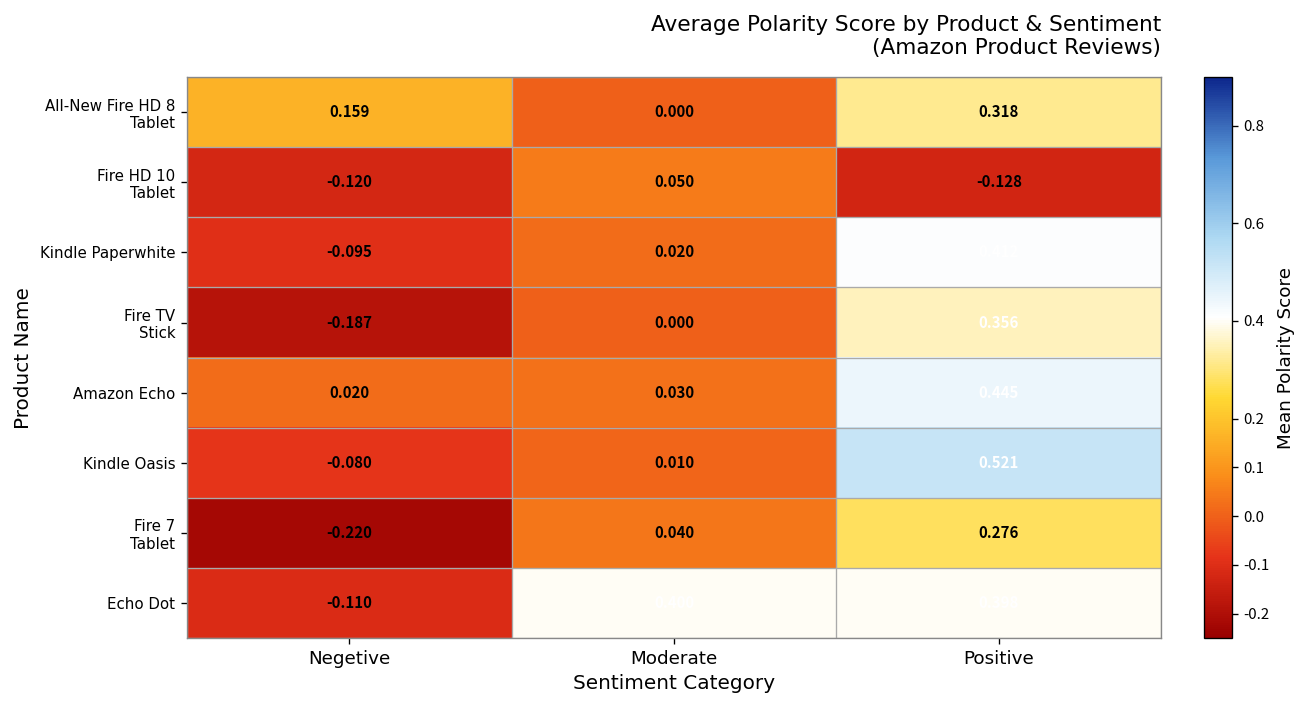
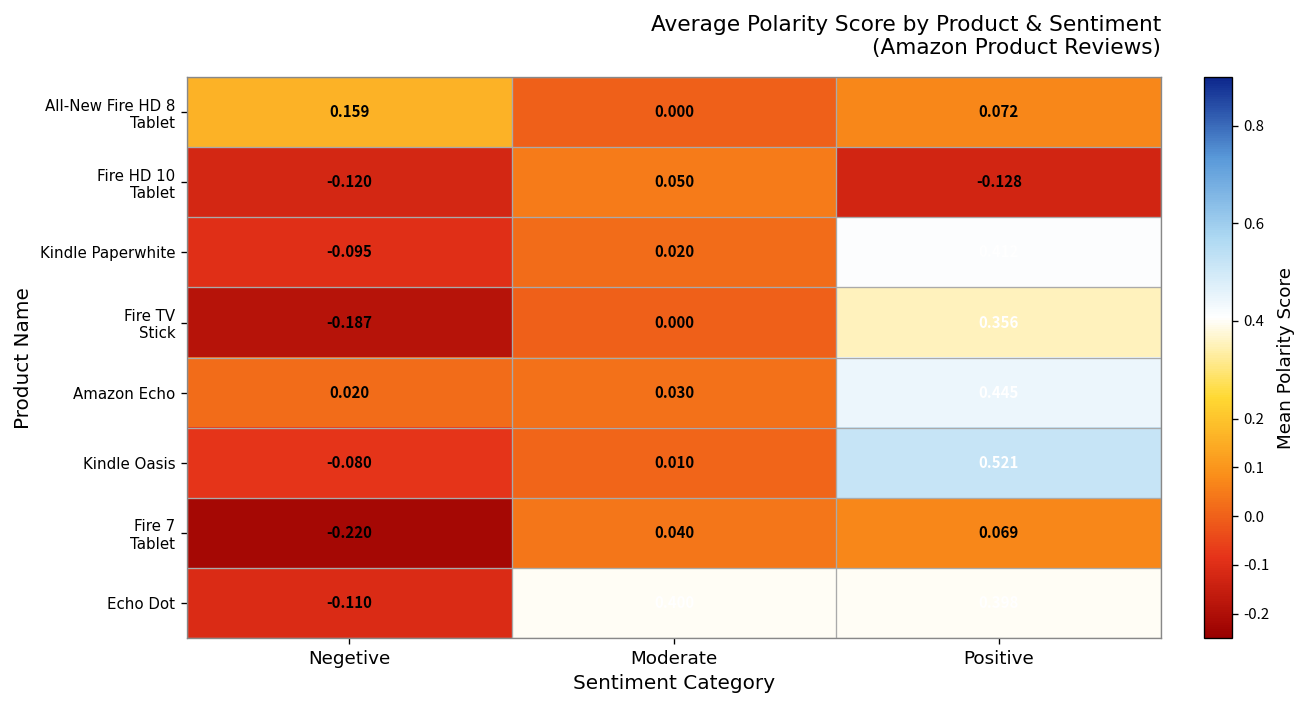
  {
    "All-New Fire HD 8 Tablet": {
      "Negetive": 0.159,
      "Moderate": 0.000,
-     "Positive": 0.318
+     "Positive": 0.072
    },
    "Fire HD 10 Tablet": {
      "Negetive": -0.120,
      "Moderate": 0.050,
      "Positive": -0.128
    },
    "Kindle Paperwhite": {
      "Negetive": -0.095,
      "Moderate": 0.020
    },
    "Fire TV Stick": {
      "Negetive": -0.187,
      "Moderate": 0.000,
      "Positive": 0.356
    },
    "Amazon Echo": {
      "Negetive": 0.020,
      "Moderate": 0.030
    },
    "Kindle Oasis": {
      "Negetive": -0.080,
      "Moderate": 0.010,
      "Positive": 0.521
    },
    "Fire 7 Tablet": {
      "Negetive": -0.220,
      "Moderate": 0.040,
-     "Positive": 0.276
+     "Positive": 0.069
    },
    "Echo Dot": {
      "Negetive": -0.110
    }
  }
